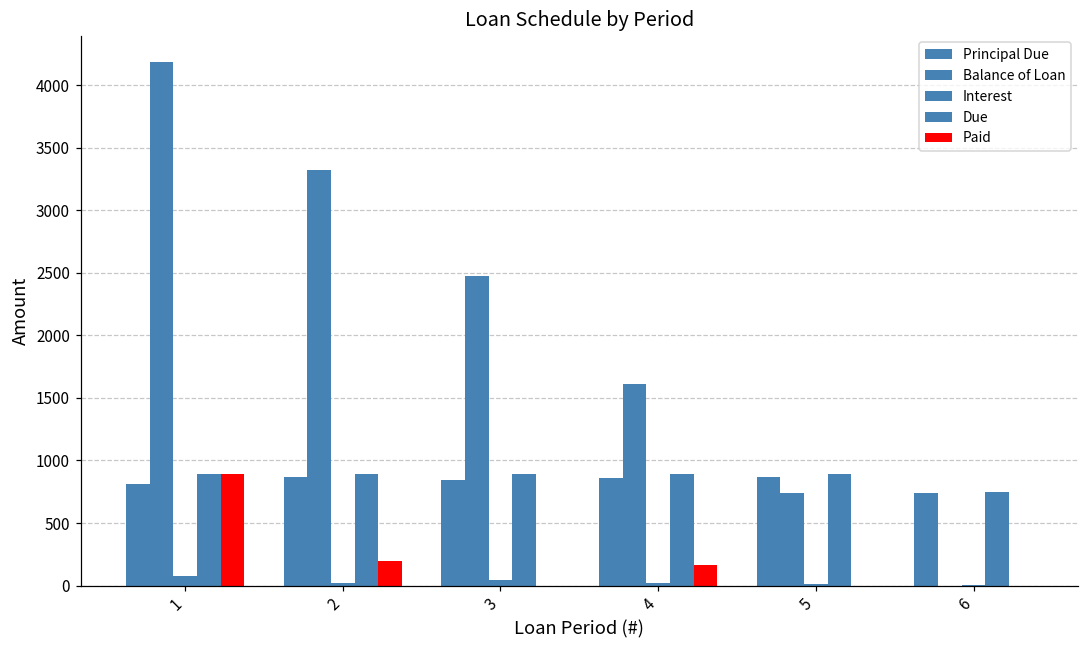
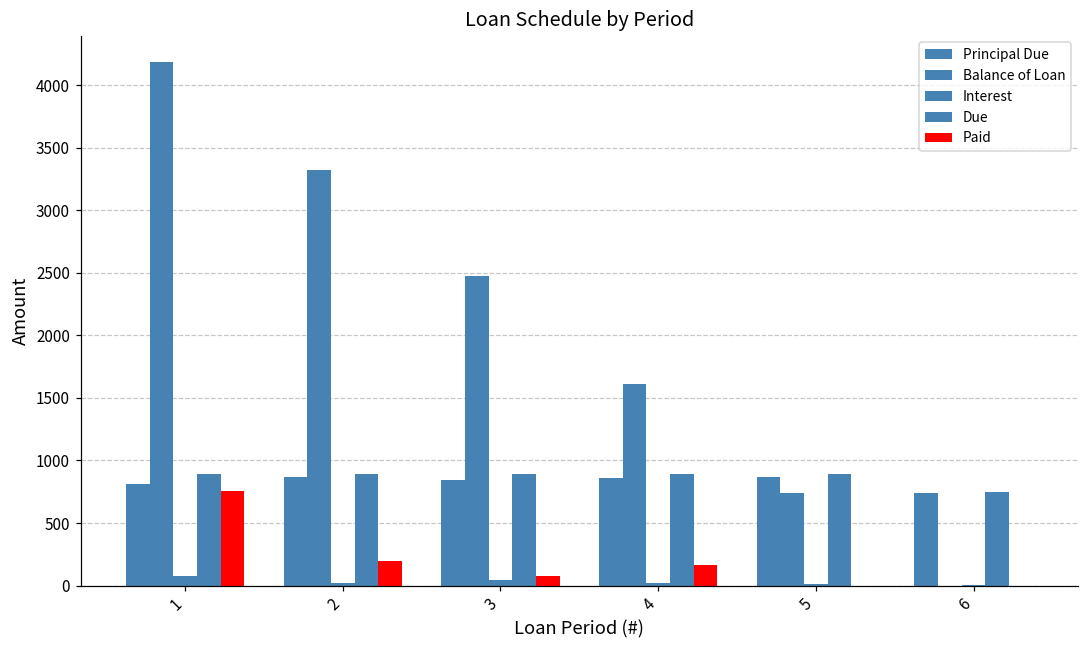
  {
    "Paid": {
-     "1": 890,
+     "1": 760,
      "2": 200,
-     "3": 0,
+     "3": 80,
      "4": 160,
      "5": 0,
      "6": 0
    }
  }
